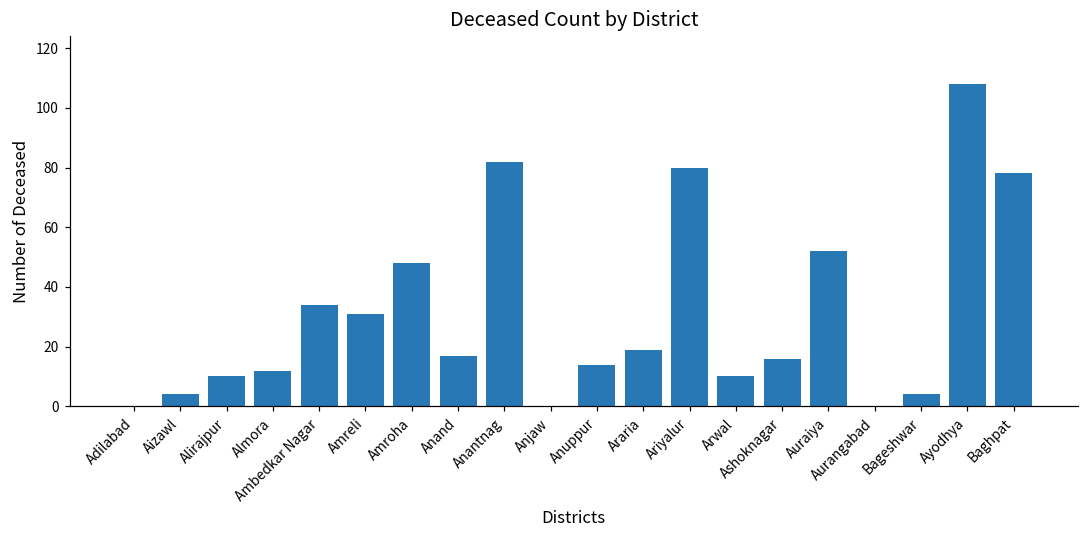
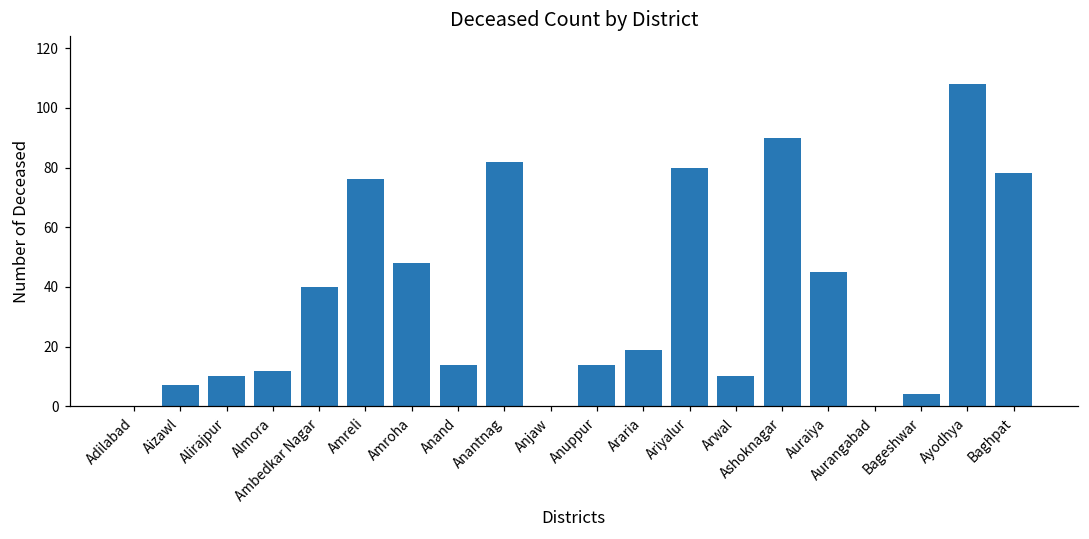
  {
    "Adilabad": 0,
-   "Aizawl": 4,
+   "Aizawl": 7,
    "Alirajpur": 10,
    "Almora": 12,
-   "Ambedkar Nagar": 34,
-   "Amreli": 31,
+   "Ambedkar Nagar": 40,
+   "Amreli": 76,
    "Amroha": 48,
-   "Anand": 17,
+   "Anand": 14,
    "Anantnag": 82,
    "Anjaw": 0,
    "Anuppur": 14,
    "Araria": 19,
    "Ariyalur": 80,
    "Arwal": 10,
-   "Ashoknagar": 16,
-   "Auraiya": 52,
+   "Ashoknagar": 90,
+   "Auraiya": 45,
    "Aurangabad": 0,
    "Bageshwar": 4,
    "Ayodhya": 108,
    "Baghpat": 78
  }
